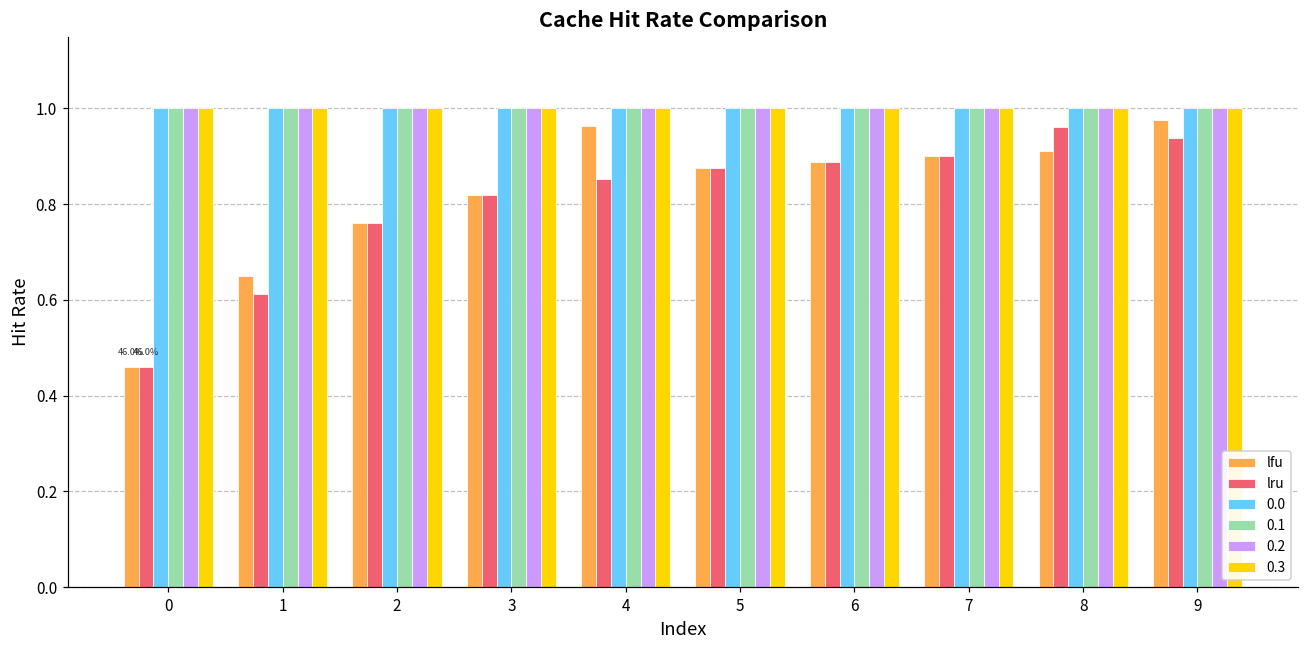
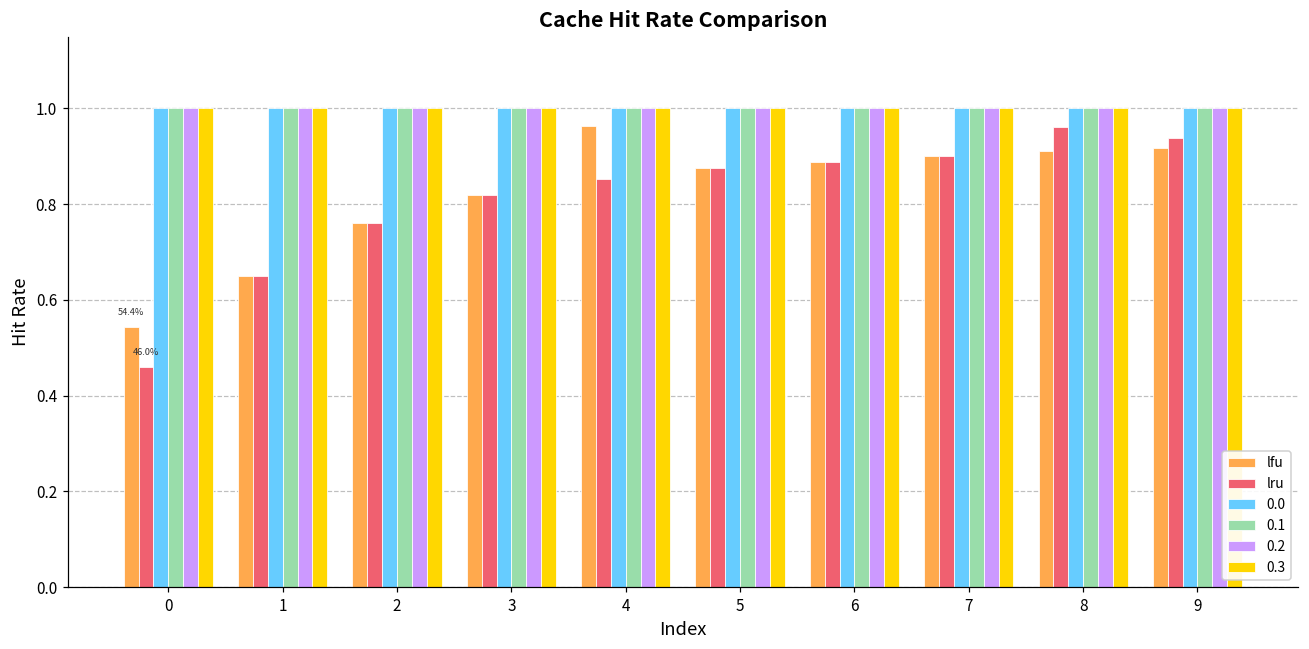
  {
    "lfu": {
-     "0": "46.0%",
-     "9": "0.97"
+     "0": "54.4%",
+     "9": "0.92"
    },
    "lru": {
-     "1": "0.61",
+     "1": "0.65",
      "2": "0.76",
      "3": "0.82",
      "4": "0.85",
      "5": "0.88",
      "6": "0.89",
      "7": "0.90",
      "8": "0.96",
      "9": "0.94"
    },
    "0.0": {
      "0": "1.00",
      "1": "1.00",
      "2": "1.00",
      "3": "1.00",
      "4": "1.00",
      "5": "1.00",
      "6": "1.00",
      "7": "1.00",
      "8": "1.00",
      "9": "1.00"
    },
    "0.1": {
      "0": "1.00",
      "1": "1.00",
      "2": "1.00",
      "3": "1.00",
      "4": "1.00",
      "5": "1.00",
      "6": "1.00",
      "7": "1.00",
      "8": "1.00",
      "9": "1.00"
    },
    "0.2": {
      "0": "1.00",
      "1": "1.00",
      "2": "1.00",
      "3": "1.00",
      "4": "1.00",
      "5": "1.00",
      "6": "1.00",
      "7": "1.00",
      "8": "1.00",
      "9": "1.00"
    },
    "0.3": {
      "0": "1.00",
      "1": "1.00",
      "2": "1.00",
      "3": "1.00",
      "4": "1.00",
      "5": "1.00",
      "6": "1.00",
      "7": "1.00",
      "8": "1.00",
      "9": "1.00"
    }
  }
